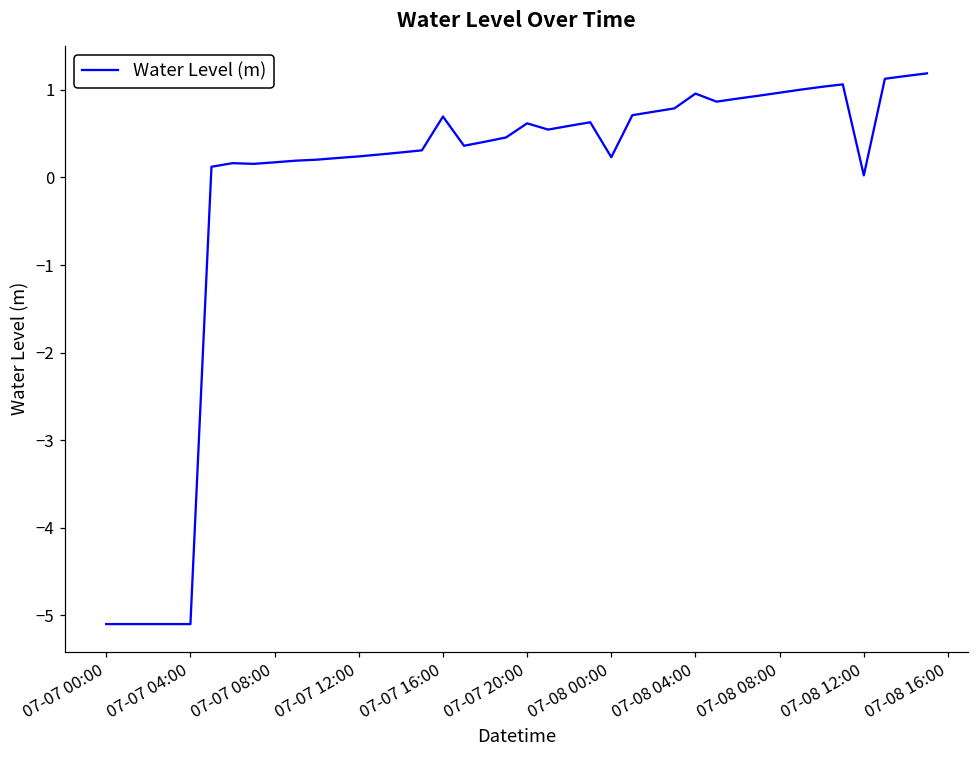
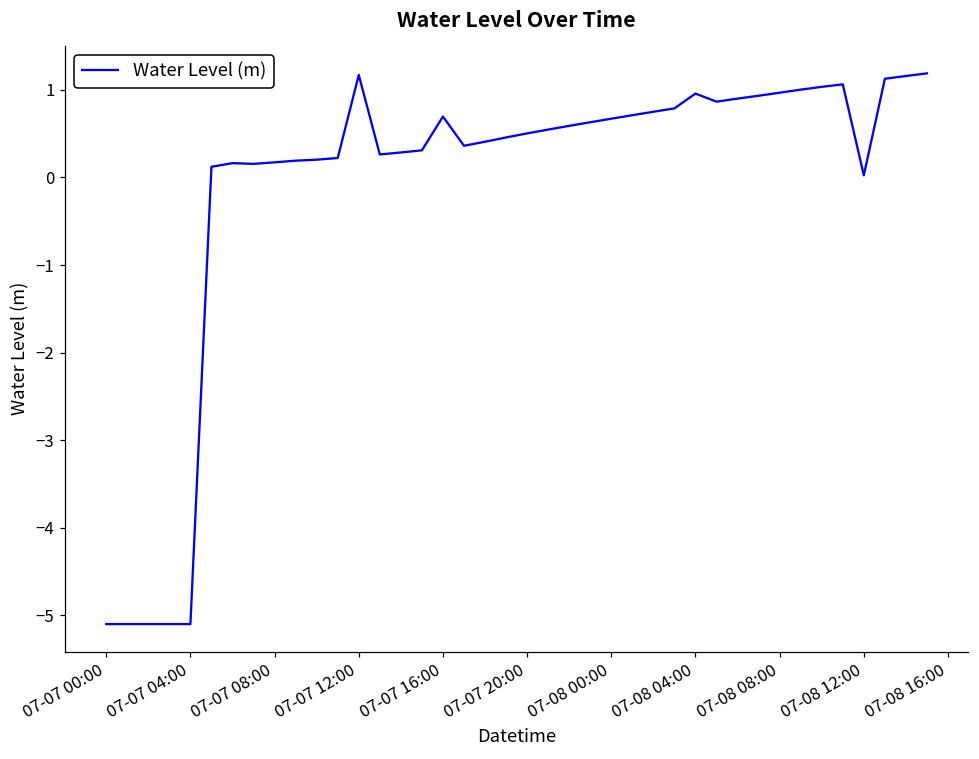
  {
    "07-07 00:00": -5.1,
    "07-07 04:00": -5.1,
    "07-07 08:00": 0.2,
-   "07-07 12:00": 0.2,
+   "07-07 12:00": 1.2,
    "07-07 16:00": 0.7,
-   "07-07 20:00": 0.6,
-   "07-08 00:00": 0.2,
+   "07-07 20:00": 0.5,
+   "07-08 00:00": 0.7,
    "07-08 04:00": 1.0,
    "07-08 08:00": 1.0,
    "07-08 12:00": 0.0
  }
